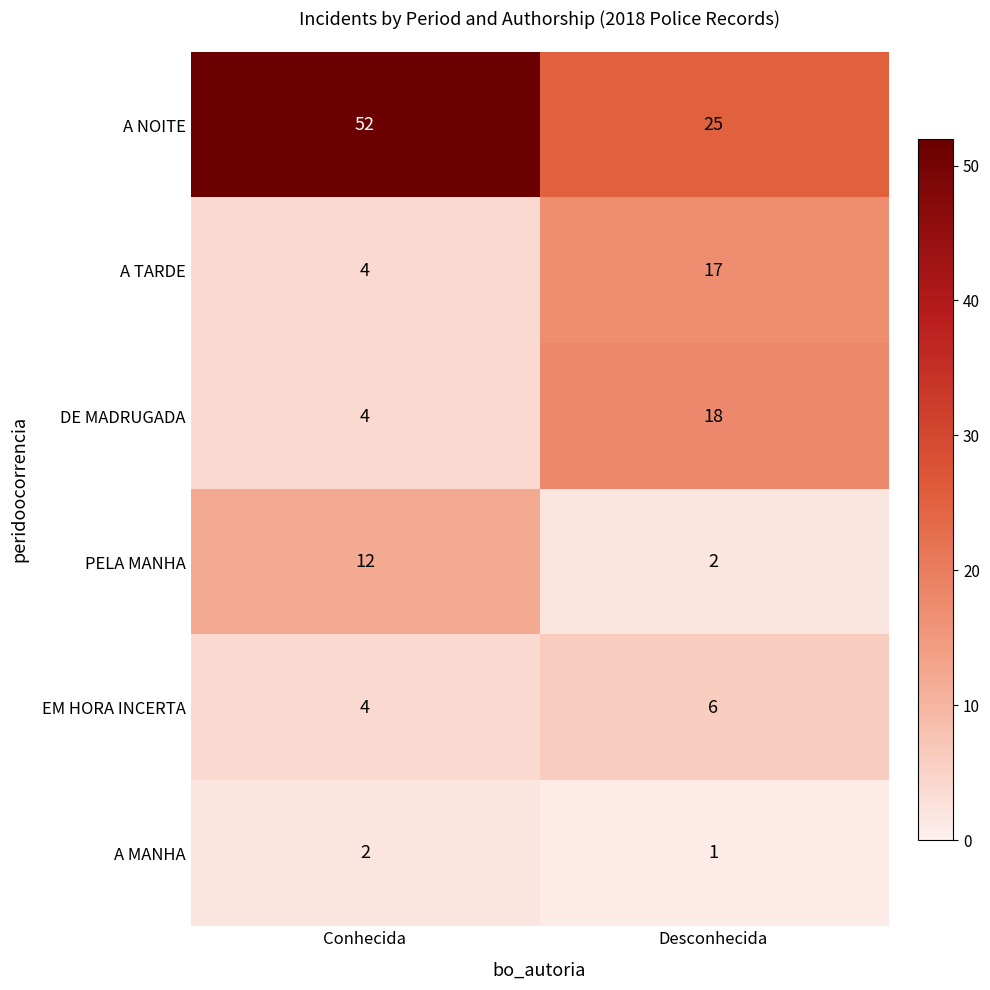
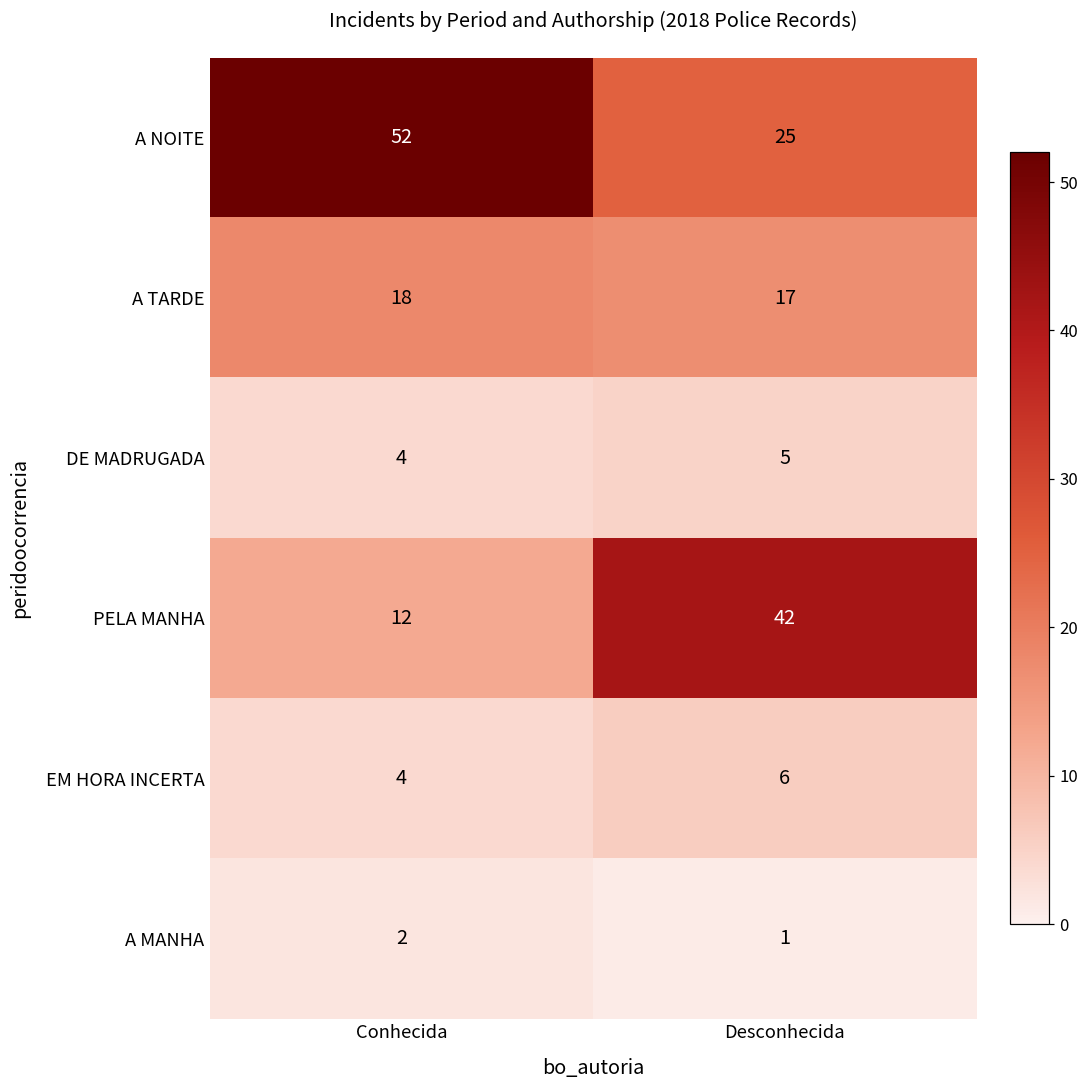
  {
    "A NOITE": {
      "Conhecida": 52,
      "Desconhecida": 25
    },
    "A TARDE": {
-     "Conhecida": 4,
+     "Conhecida": 18,
      "Desconhecida": 17
    },
    "DE MADRUGADA": {
      "Conhecida": 4,
-     "Desconhecida": 18
+     "Desconhecida": 5
    },
    "PELA MANHA": {
      "Conhecida": 12,
-     "Desconhecida": 2
+     "Desconhecida": 42
    },
    "EM HORA INCERTA": {
      "Conhecida": 4,
      "Desconhecida": 6
    },
    "A MANHA": {
      "Conhecida": 2,
      "Desconhecida": 1
    }
  }
